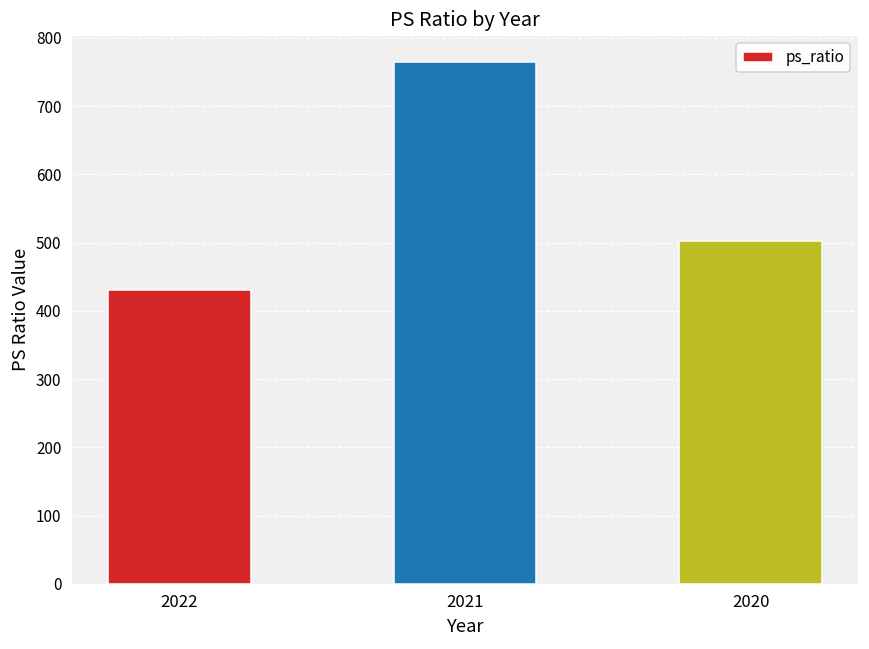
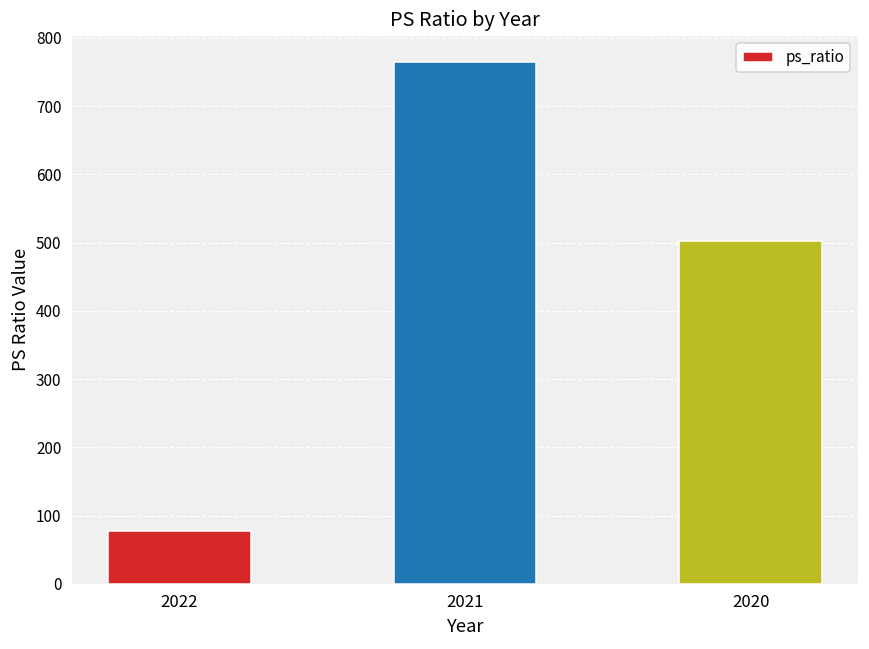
  {
-   "2022": 430,
+   "2022": 80,
    "2021": 770,
    "2020": 500
  }
